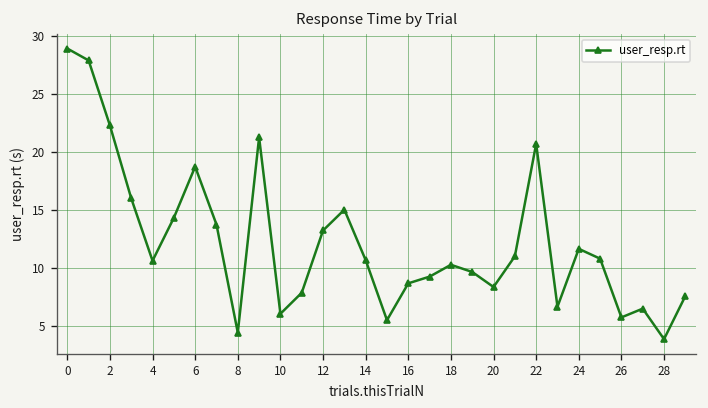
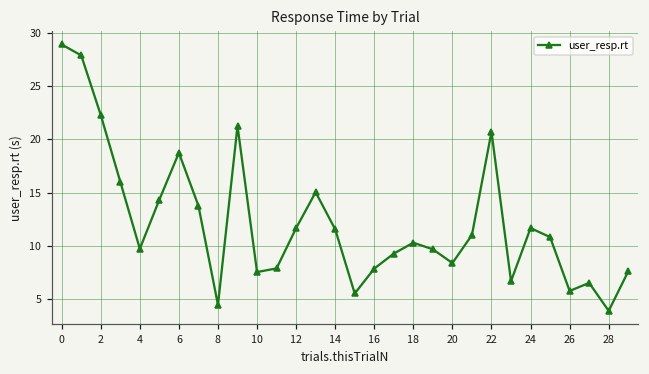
  {
    "0": 29,
    "2": 22,
-   "4": 11,
+   "4": 10,
    "6": 19,
    "8": 4,
-   "10": 6,
-   "12": 13,
-   "14": 11,
-   "16": 9,
+   "10": 8,
+   "12": 12,
+   "14": 12,
+   "16": 8,
    "18": 10,
    "20": 8,
    "22": 21,
    "24": 12,
    "26": 6,
    "28": 4
  }
